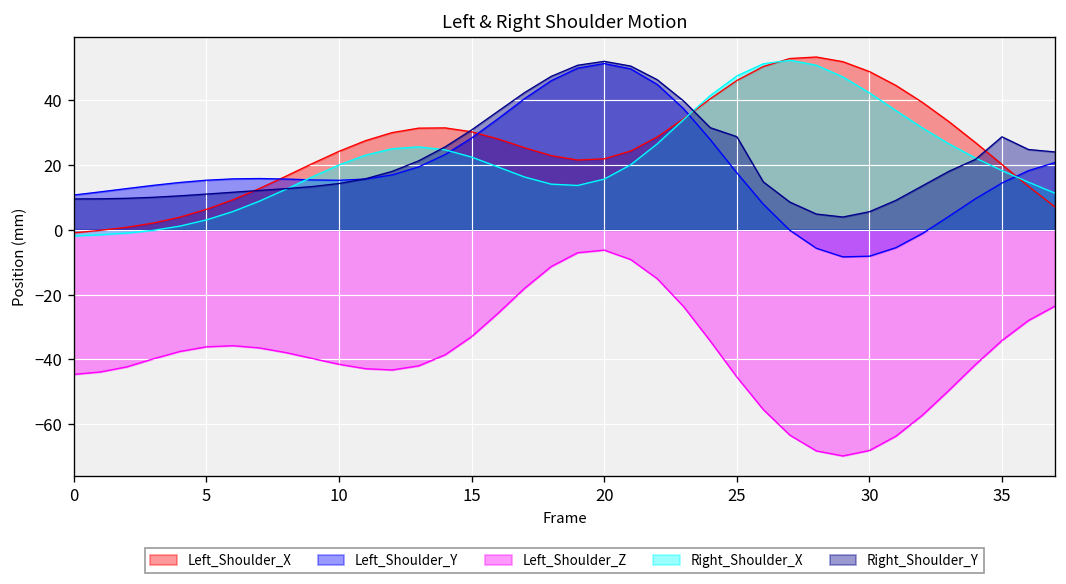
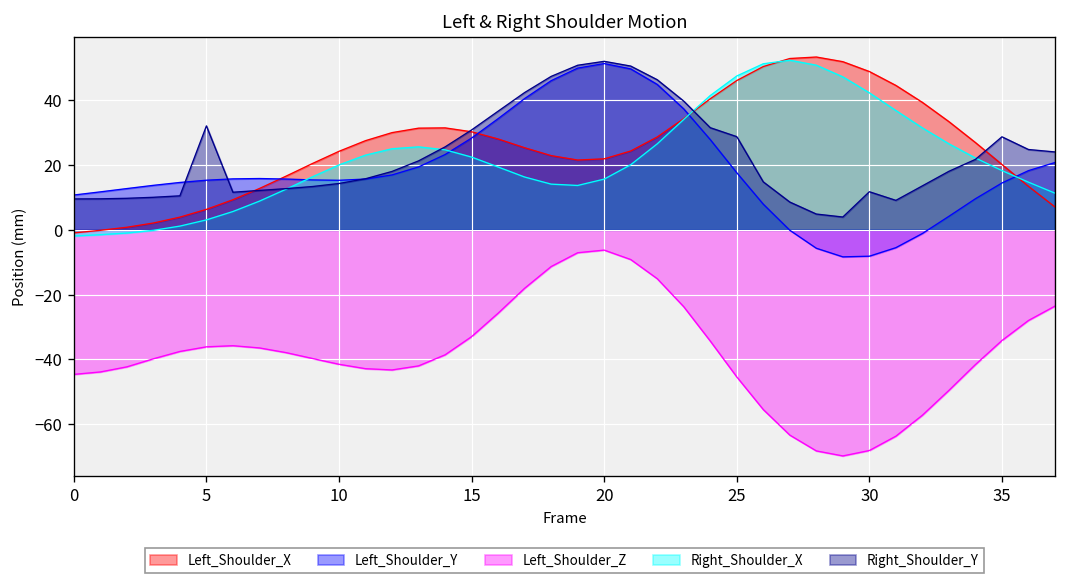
  {
    "Right_Shoulder_Y": {
      "0": 10,
-     "5": 11,
+     "5": 32,
      "10": 14,
      "25": 29,
-     "30": 6,
+     "30": 12,
      "35": 29
    }
  }
